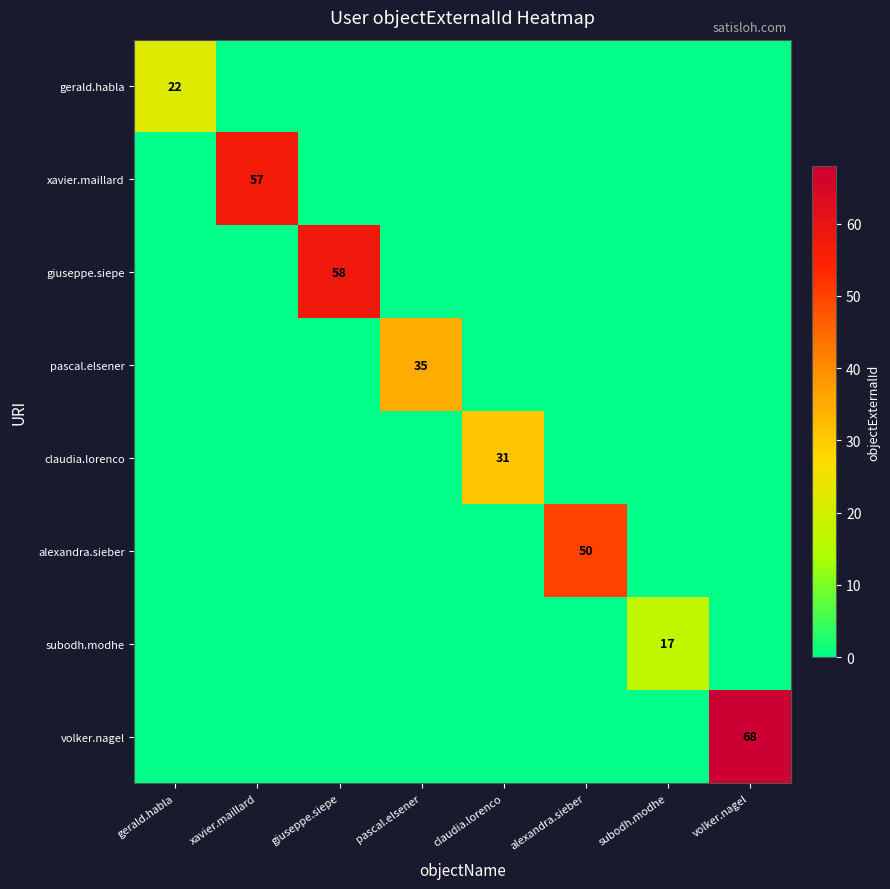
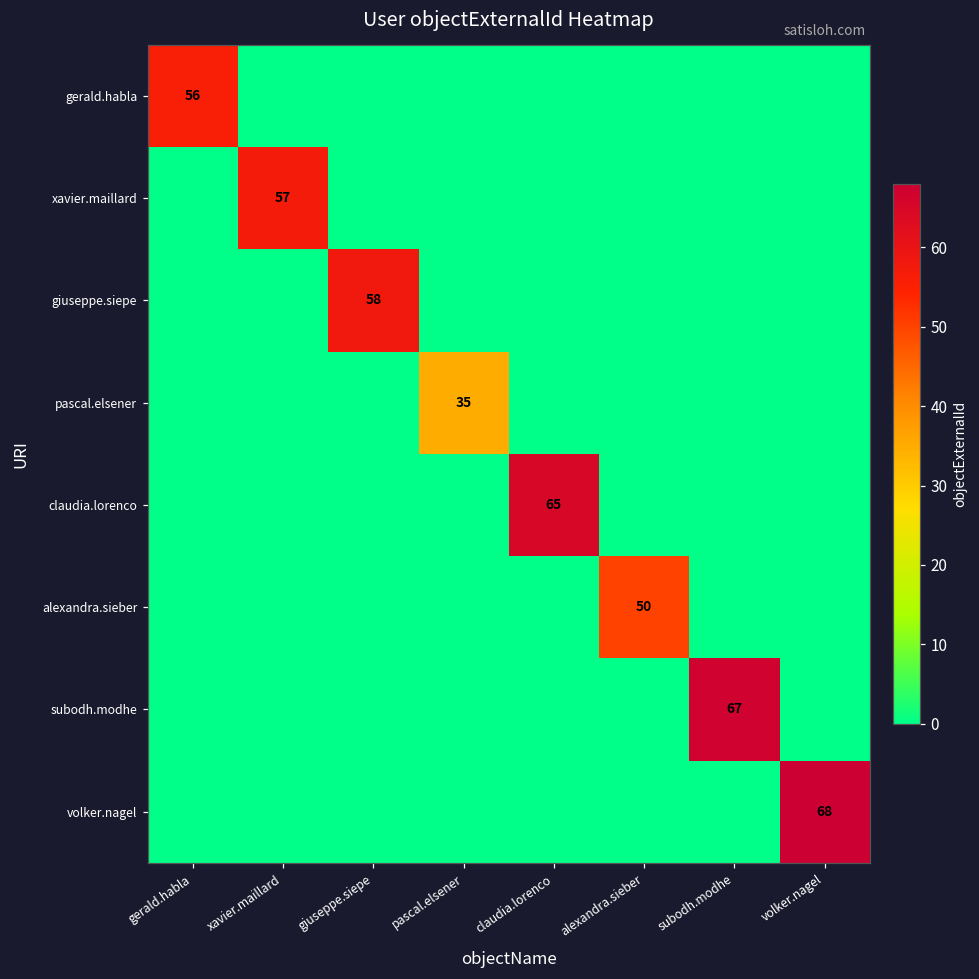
  {
    "gerald.habla": {
-     "gerald.habla": 22
+     "gerald.habla": 56
    },
    "xavier.maillard": {
      "xavier.maillard": 57
    },
    "giuseppe.siepe": {
      "giuseppe.siepe": 58
    },
    "pascal.elsener": {
      "pascal.elsener": 35
    },
    "claudia.lorenco": {
-     "claudia.lorenco": 31
+     "claudia.lorenco": 65
    },
    "alexandra.sieber": {
      "alexandra.sieber": 50
    },
    "subodh.modhe": {
-     "subodh.modhe": 17
+     "subodh.modhe": 67
    },
    "volker.nagel": {
      "volker.nagel": 68
    }
  }
